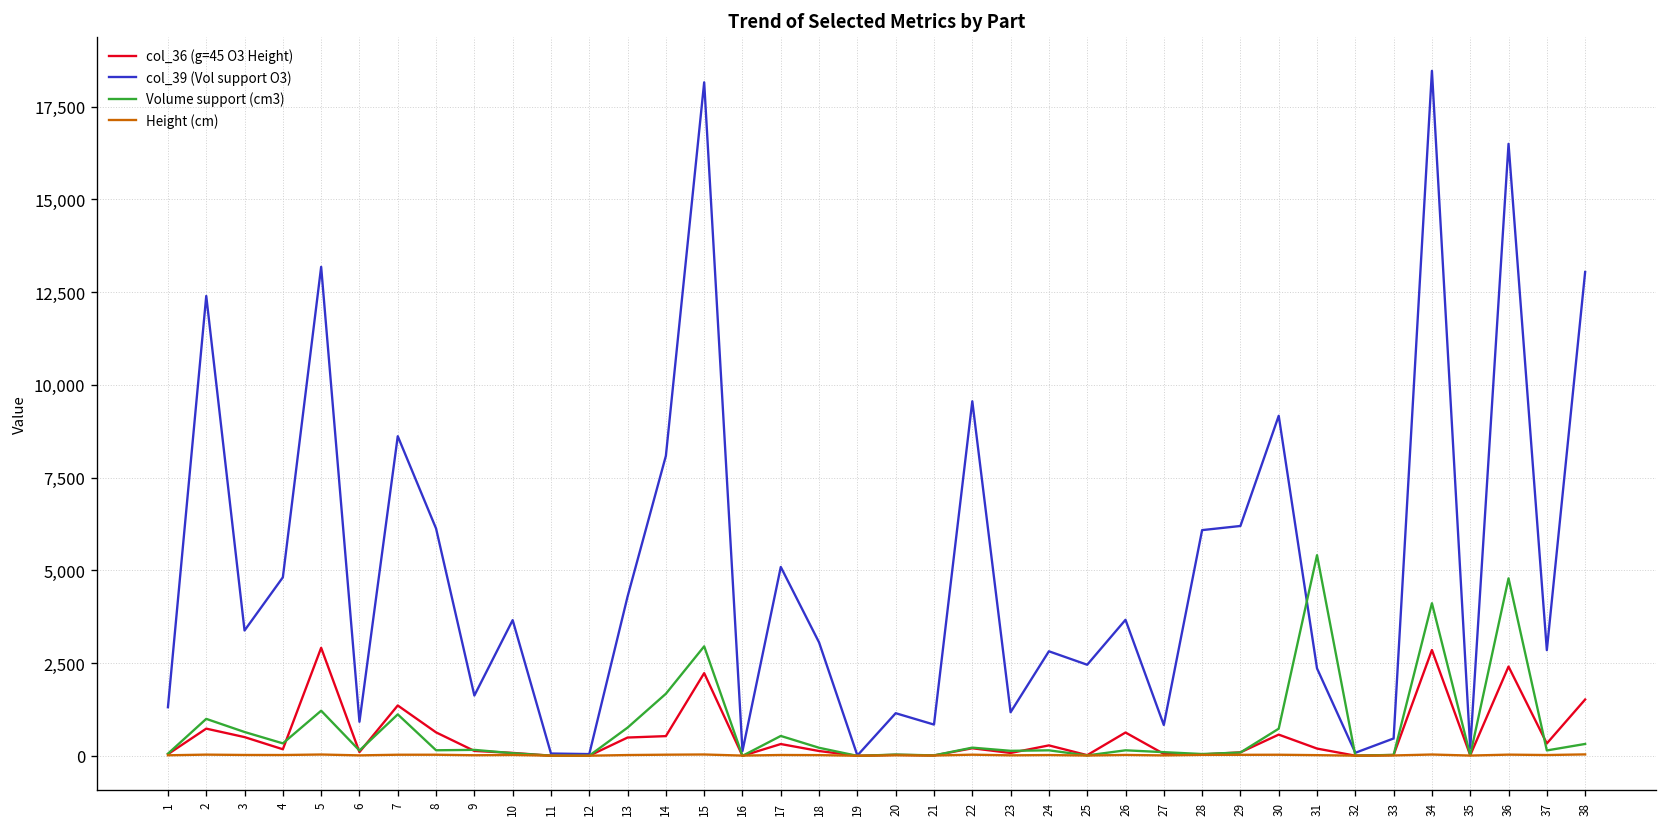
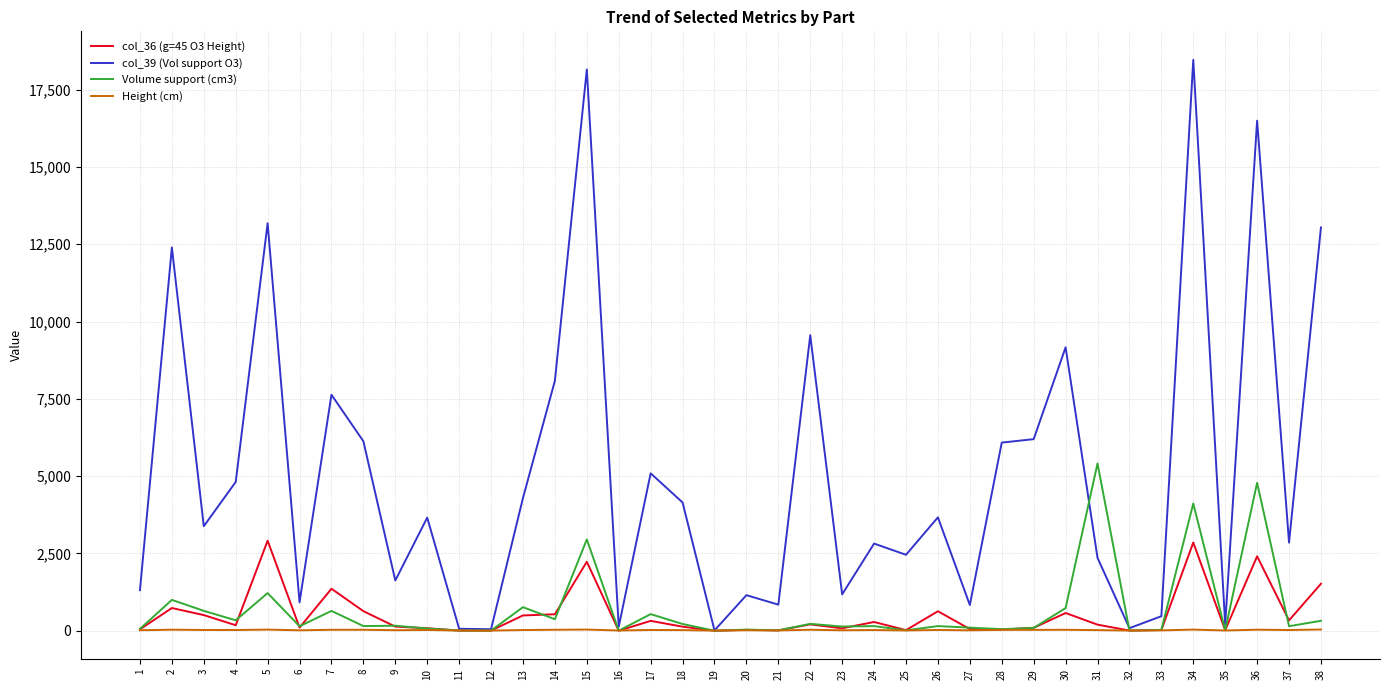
  {
    "col_36 (g=45 O3 Height)": {
      "2": "700",
      "3": "500",
      "4": "200",
      "5": "2,900",
      "7": "1,400",
      "8": "600",
      "13": "500",
      "14": "500",
      "15": "2,200",
      "17": "300",
      "18": "100",
      "24": "300",
      "26": "600",
      "30": "600",
      "31": "200",
      "34": "2,900",
      "36": "2,400",
      "37": "300",
      "38": "1,500"
    },
    "col_39 (Vol support O3)": {
      "1": "1,300",
      "2": "12,400",
      "3": "3,400",
      "4": "4,800",
      "5": "13,200",
      "6": "900",
-     "7": "8,600",
+     "7": "7,600",
      "8": "6,100",
      "9": "1,600",
      "10": "3,700",
      "13": "4,300",
      "14": "8,100",
      "15": "18,200",
      "16": "100",
      "17": "5,100",
-     "18": "3,100",
+     "18": "4,100",
      "20": "1,200",
      "21": "800",
      "22": "9,600",
      "23": "1,200",
      "24": "2,800",
      "25": "2,500",
      "26": "3,700",
      "27": "800",
      "28": "6,100",
      "29": "6,200",
      "30": "9,200",
      "31": "2,400",
      "33": "500",
      "34": "18,500",
      "35": "200",
      "36": "16,500",
      "37": "2,800",
      "38": "13,000"
    },
    "Volume support (cm3)": {
      "2": "1,000",
      "3": "600",
      "4": "300",
      "5": "1,200",
-     "7": "1,100",
+     "7": "600",
      "8": "200",
      "13": "800",
-     "14": "1,700",
+     "14": "400",
      "15": "3,000",
      "17": "500",
      "18": "200",
      "24": "100",
      "26": "200",
      "30": "700",
      "31": "5,400",
      "34": "4,100",
      "36": "4,800",
      "37": "100",
      "38": "300"
    },
    "Height (cm)": {
      "2": "0",
      "3": "0",
      "4": "0",
      "5": "0",
      "6": "0",
      "7": "0",
      "8": "0",
      "9": "0",
      "13": "0",
      "14": "0",
      "15": "0",
      "17": "0",
      "18": "0",
      "22": "0",
      "24": "0",
      "26": "0",
      "30": "0",
      "31": "0",
      "34": "0",
      "36": "0",
      "37": "0",
      "38": "0"
    }
  }
